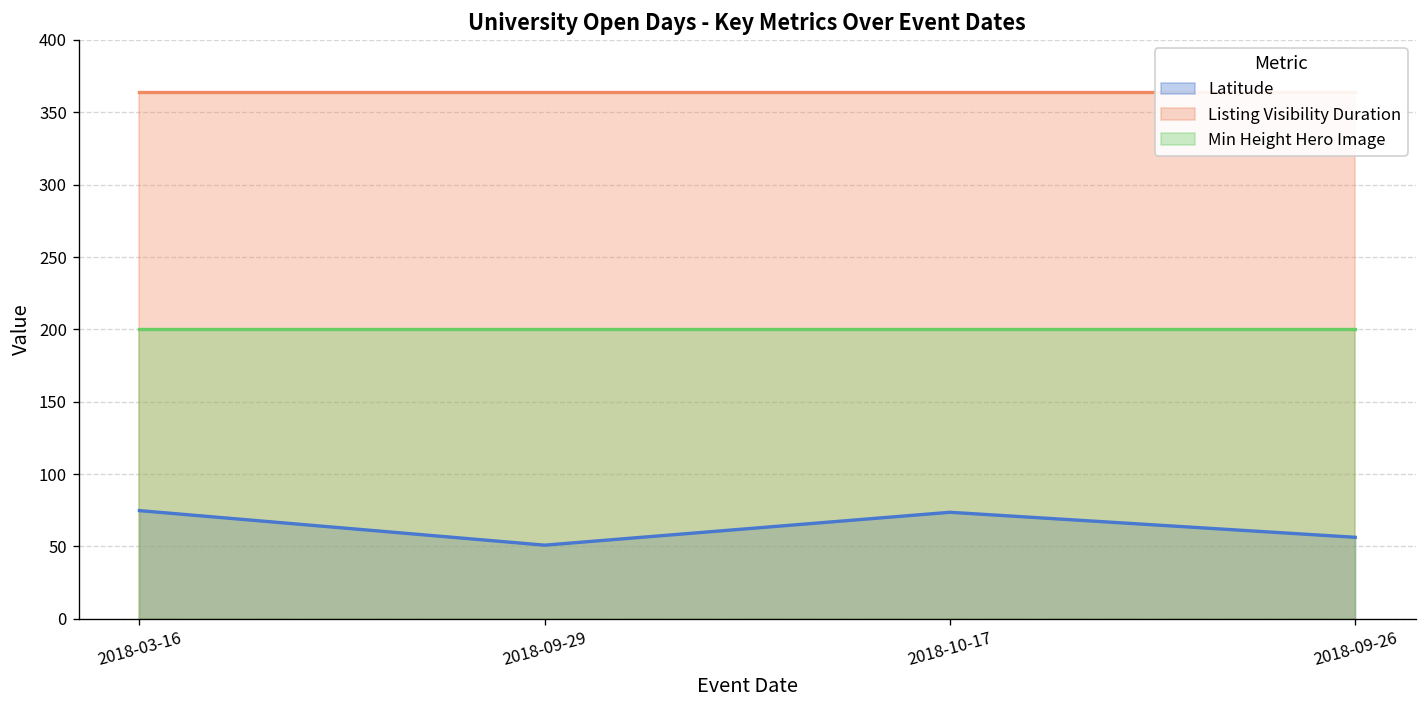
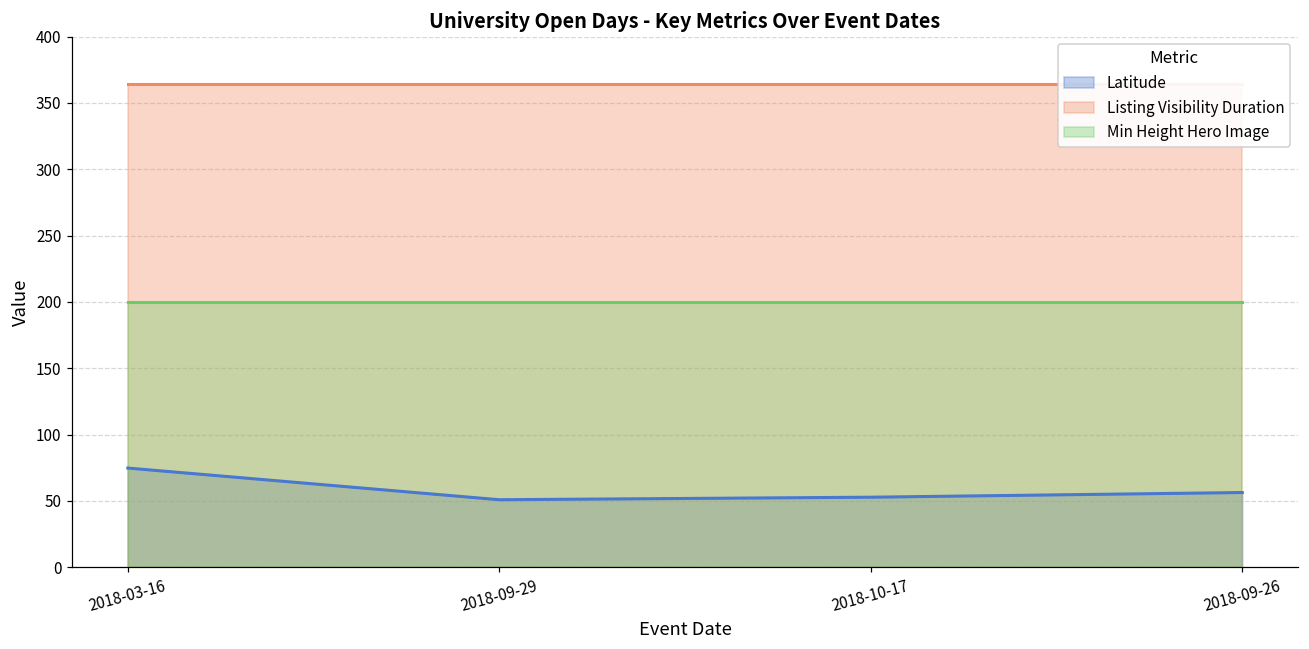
  {
    "Latitude": {
      "2018-03-16": 75,
      "2018-09-29": 51,
-     "2018-10-17": 74,
+     "2018-10-17": 53,
      "2018-09-26": 56
    },
    "Listing Visibility Duration": {
      "2018-03-16": 364,
      "2018-09-29": 364,
      "2018-10-17": 364
    },
    "Min Height Hero Image": {
      "2018-03-16": 200,
      "2018-09-29": 200,
      "2018-10-17": 200,
      "2018-09-26": 200
    }
  }
